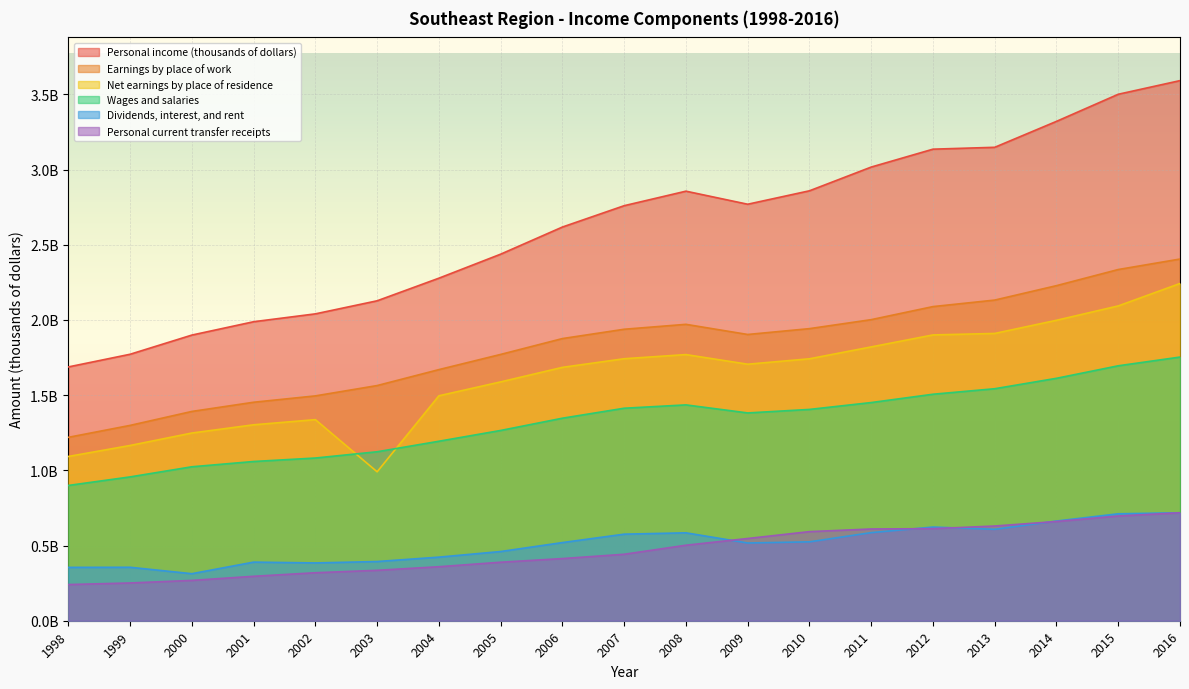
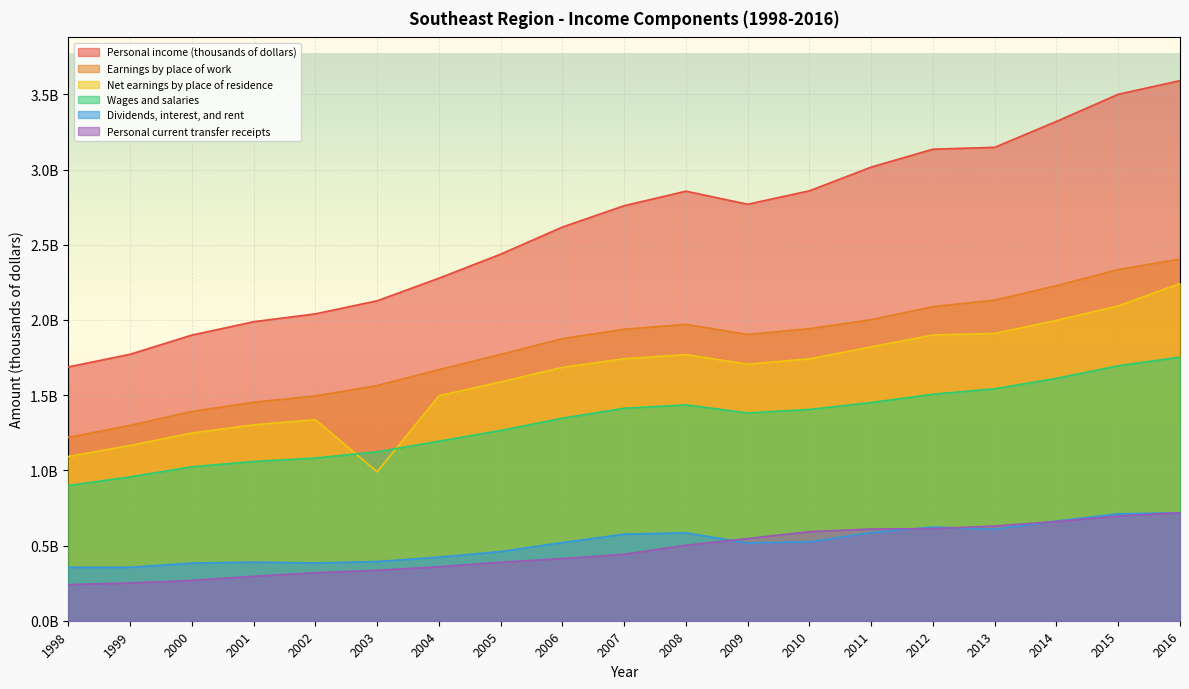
  {
    "Net earnings by place of residence": {
      "1998": 1090000000,
      "1999": 1170000000,
      "2000": 1250000000,
      "2001": 1300000000,
      "2002": 1340000000,
      "2003": 990000000,
      "2004": 1500000000,
      "2005": 1590000000,
      "2006": 1690000000,
      "2007": 1740000000,
      "2008": 1770000000,
      "2009": 1710000000,
      "2010": 1740000000,
      "2011": 1820000000,
      "2012": 1900000000,
      "2013": 1910000000,
      "2014": 2000000000,
      "2015": 2090000000,
      "2016": 2240000000
    },
    "Wages and salaries": {
      "1998": 900000000,
      "1999": 960000000,
      "2000": 1020000000,
      "2001": 1060000000,
      "2002": 1080000000,
      "2003": 1120000000,
      "2004": 1190000000,
      "2005": 1270000000,
      "2006": 1350000000,
      "2007": 1410000000,
      "2008": 1440000000,
      "2009": 1380000000,
      "2010": 1410000000,
      "2011": 1450000000,
      "2012": 1510000000,
      "2013": 1540000000,
      "2014": 1610000000,
      "2015": 1700000000,
      "2016": 1750000000
    },
    "Dividends, interest, and rent": {
      "1998": 350000000,
      "1999": 360000000,
-     "2000": 310000000,
+     "2000": 380000000,
      "2001": 390000000,
      "2002": 380000000,
      "2003": 390000000,
      "2004": 420000000,
      "2005": 460000000,
      "2006": 520000000,
      "2007": 580000000,
      "2008": 580000000,
      "2009": 520000000,
      "2010": 520000000,
      "2011": 590000000,
      "2013": 610000000
    },
    "Personal current transfer receipts": {
      "1998": 240000000,
      "1999": 250000000,
      "2000": 270000000,
      "2001": 300000000,
      "2002": 320000000,
      "2003": 340000000,
      "2004": 360000000,
      "2005": 390000000,
      "2006": 410000000,
      "2007": 440000000,
      "2008": 500000000,
      "2009": 550000000,
      "2010": 590000000,
      "2011": 610000000,
      "2013": 630000000
    }
  }
